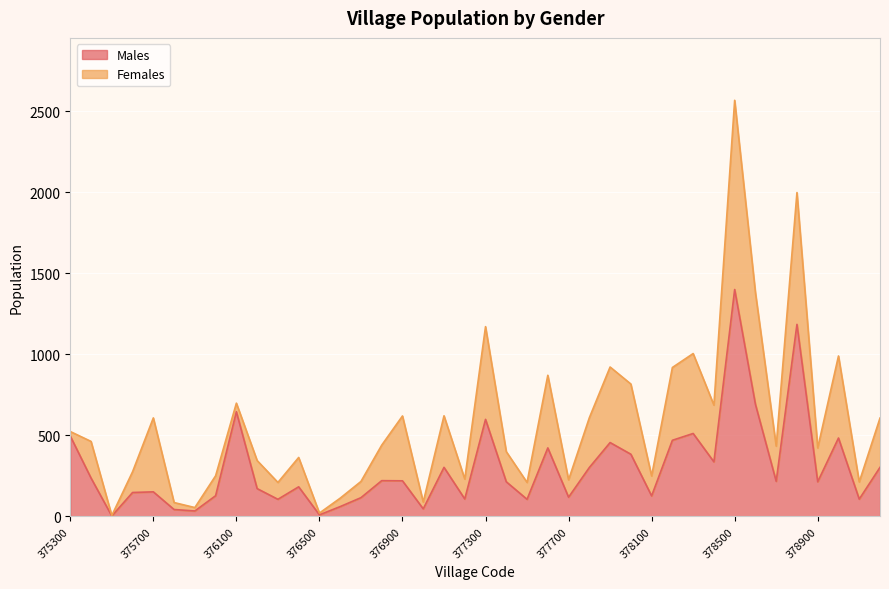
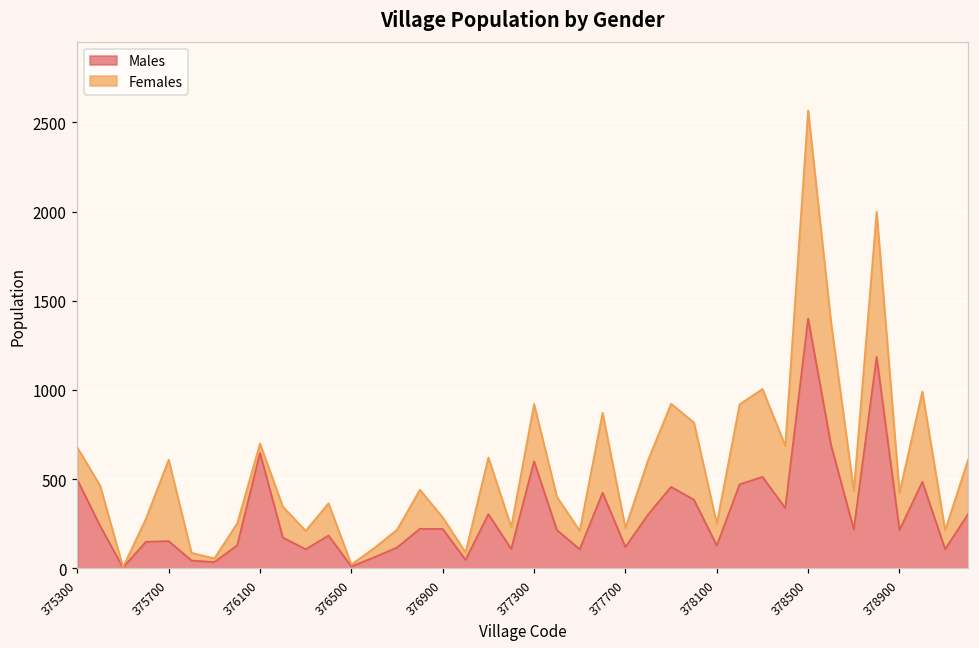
  {
    "Males": {
      "375300": 500,
      "375700": 150,
      "376100": 650,
      "376900": 220,
      "377300": 600,
      "377700": 120,
      "378100": 130,
      "378500": 1400,
      "378900": 210
    },
    "Females": {
-     "375300": 30,
+     "375300": 180,
      "375700": 460,
      "376100": 50,
-     "376900": 400,
-     "377300": 570,
+     "376900": 70,
+     "377300": 320,
      "377700": 110,
      "378100": 120,
      "378500": 1170,
      "378900": 210
    }
  }
